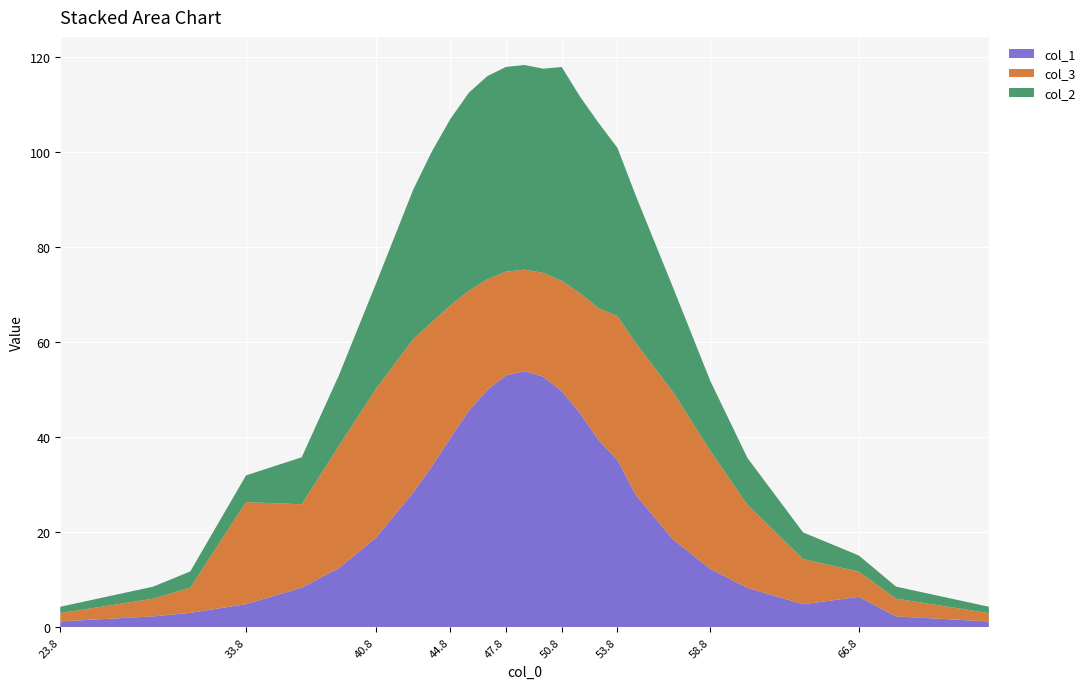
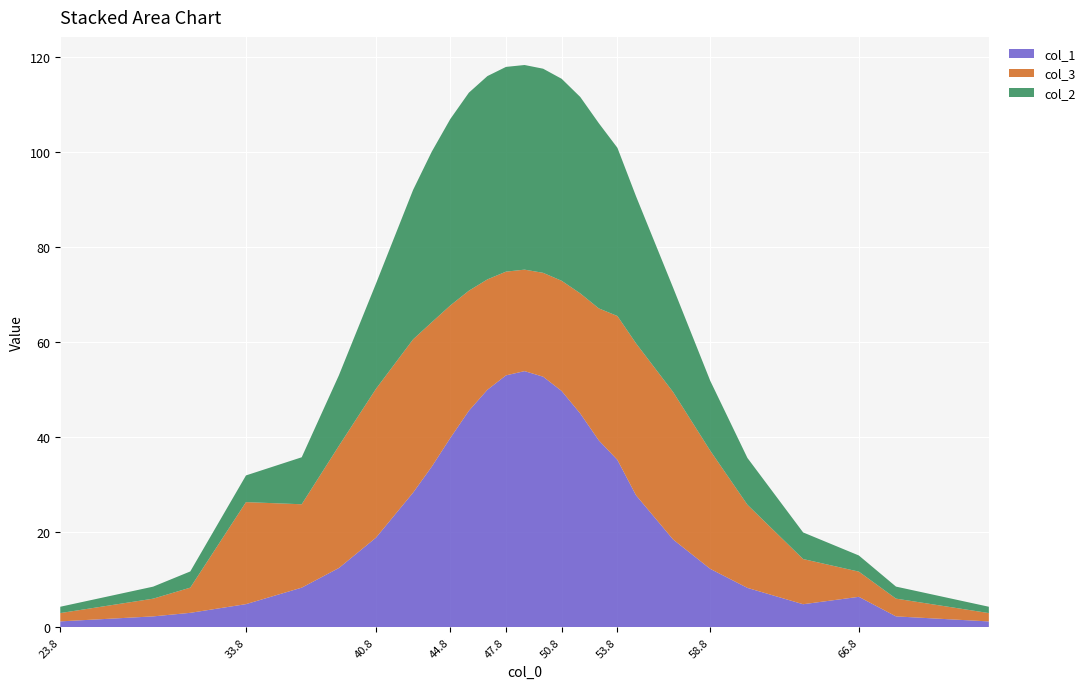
  {
    "col_1": {
      "23.8": 1,
      "33.8": 5,
      "40.8": 19,
      "44.8": 40,
      "47.8": 53,
      "50.8": 50,
      "53.8": 35,
      "58.8": 12,
      "66.8": 6
    },
    "col_3": {
      "23.8": 2,
      "33.8": 21,
      "40.8": 31,
      "44.8": 28,
      "47.8": 22,
      "50.8": 23,
      "53.8": 30,
      "58.8": 25,
      "66.8": 5
    },
    "col_2": {
      "23.8": 1,
      "33.8": 6,
      "40.8": 22,
      "44.8": 39,
      "47.8": 43,
-     "50.8": 45,
+     "50.8": 43,
      "53.8": 35,
      "58.8": 15,
      "66.8": 3
    }
  }
